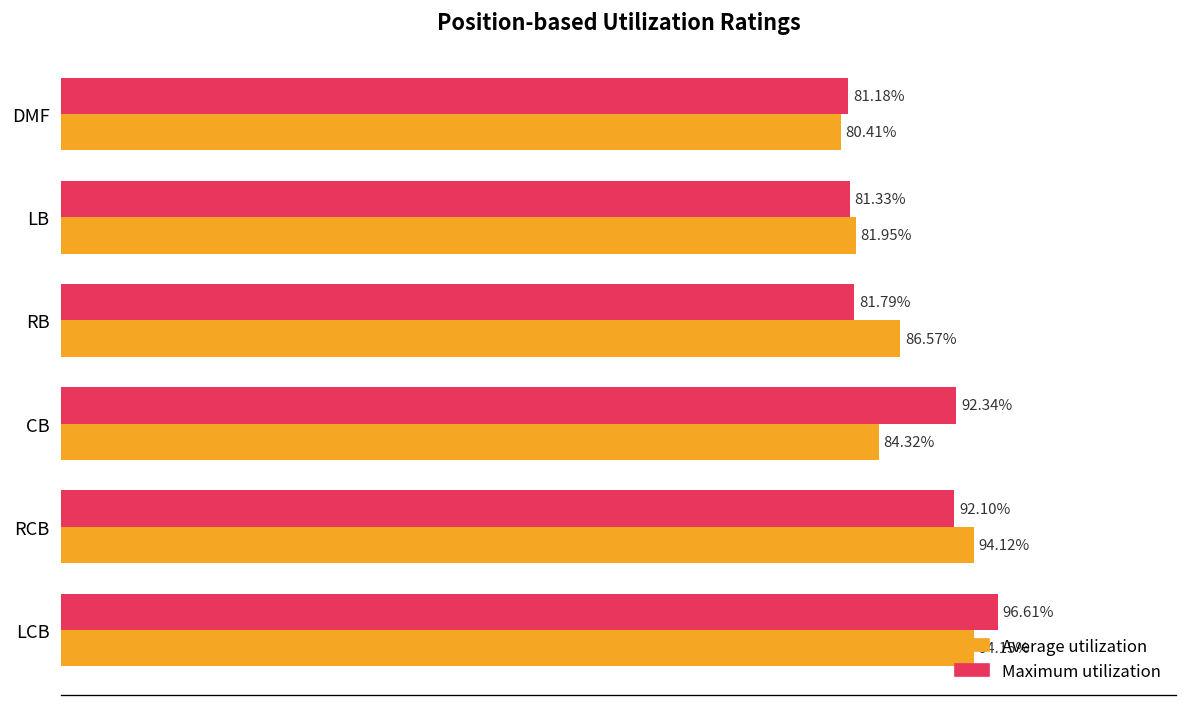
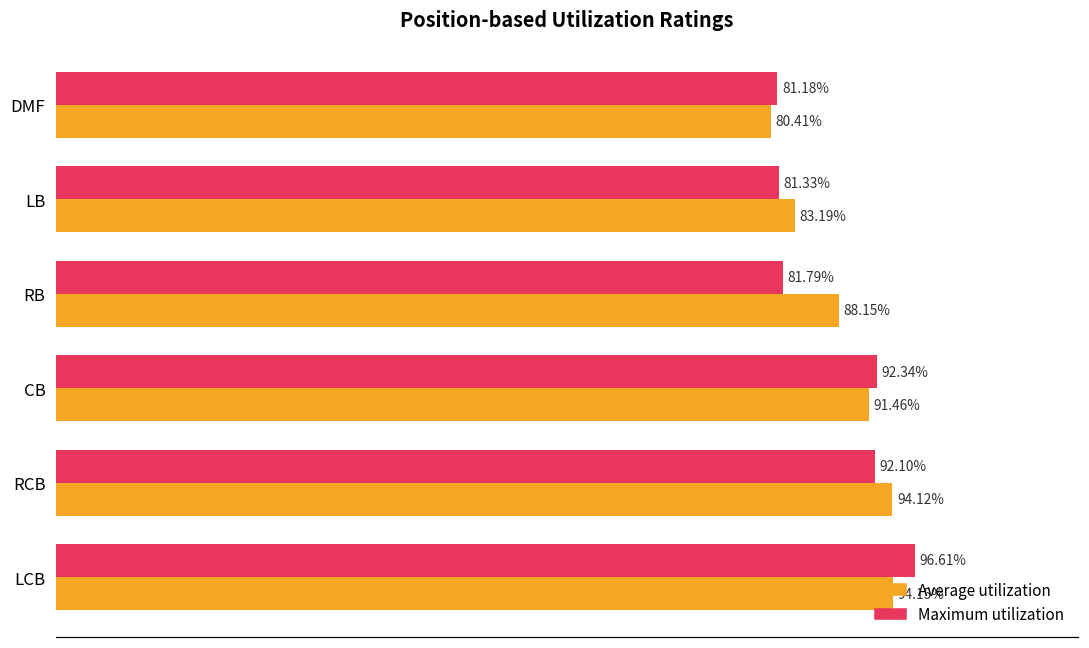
  {
    "Average utilization": {
      "DMF": "80.41%",
-     "LB": "81.95%",
-     "RB": "86.57%",
-     "CB": "84.32%",
+     "LB": "83.19%",
+     "RB": "88.15%",
+     "CB": "91.46%",
      "RCB": "94.12%",
      "LCB": "94.15%"
    },
    "Maximum utilization": {
      "DMF": "81.18%",
      "LB": "81.33%",
      "RB": "81.79%",
      "CB": "92.34%",
      "RCB": "92.10%",
      "LCB": "96.61%"
    }
  }
